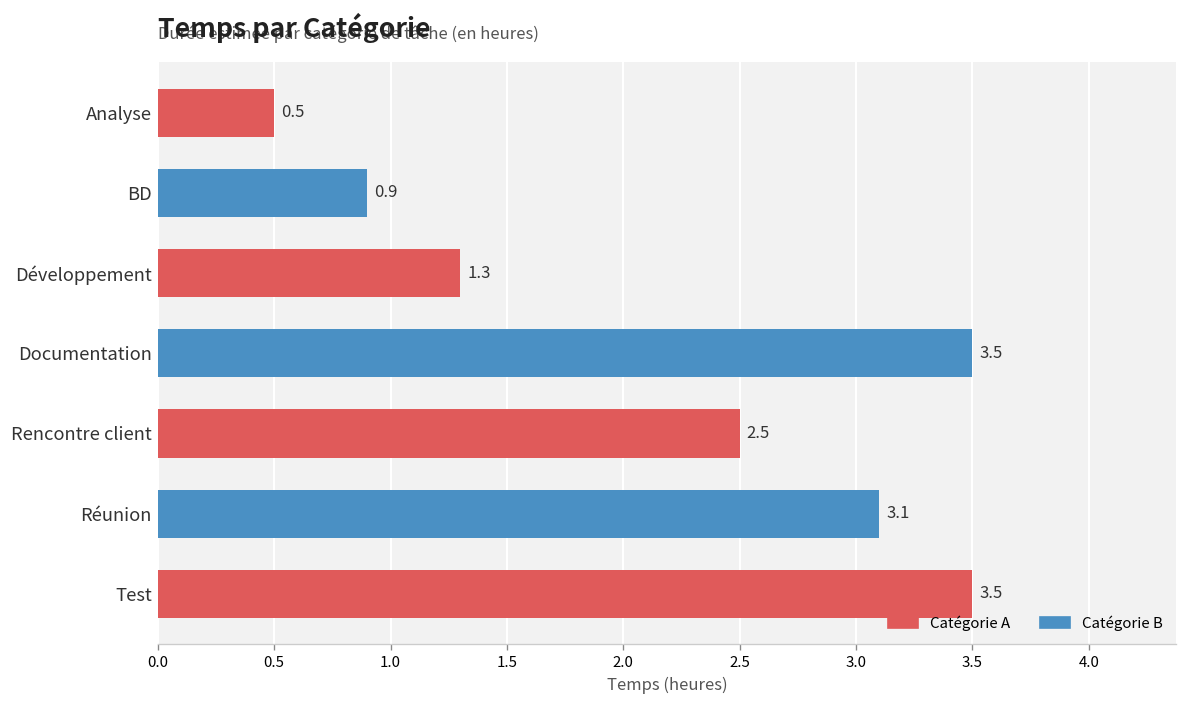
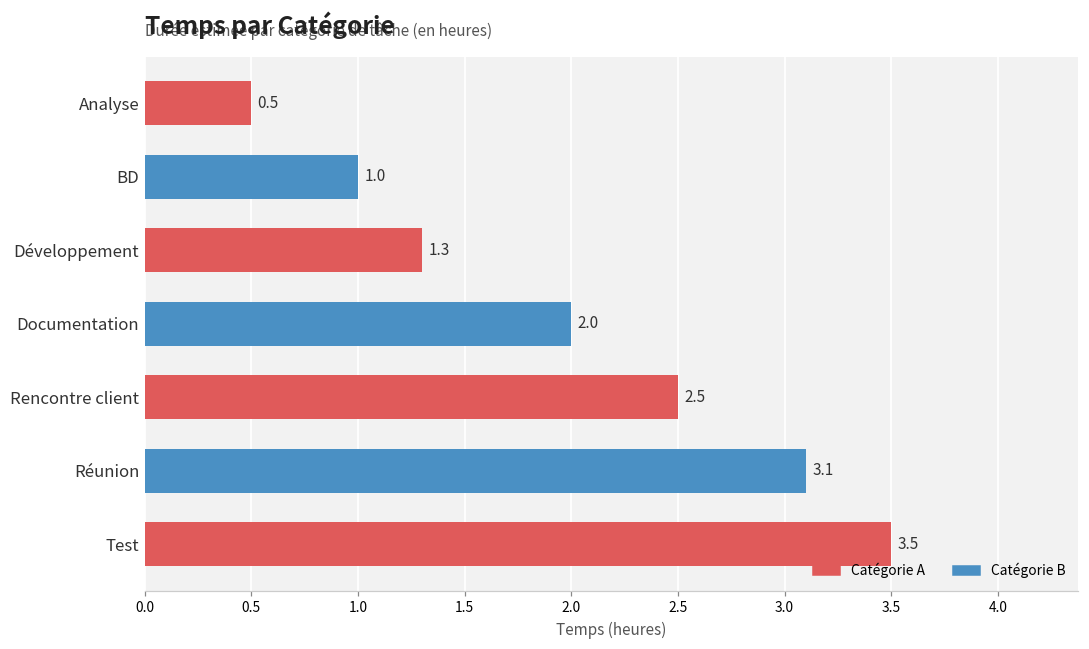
  {
    "Analyse": 0.5,
-   "BD": 0.9,
+   "BD": 1.0,
    "Développement": 1.3,
-   "Documentation": 3.5,
+   "Documentation": 2.0,
    "Rencontre client": 2.5,
    "Réunion": 3.1,
    "Test": 3.5
  }
